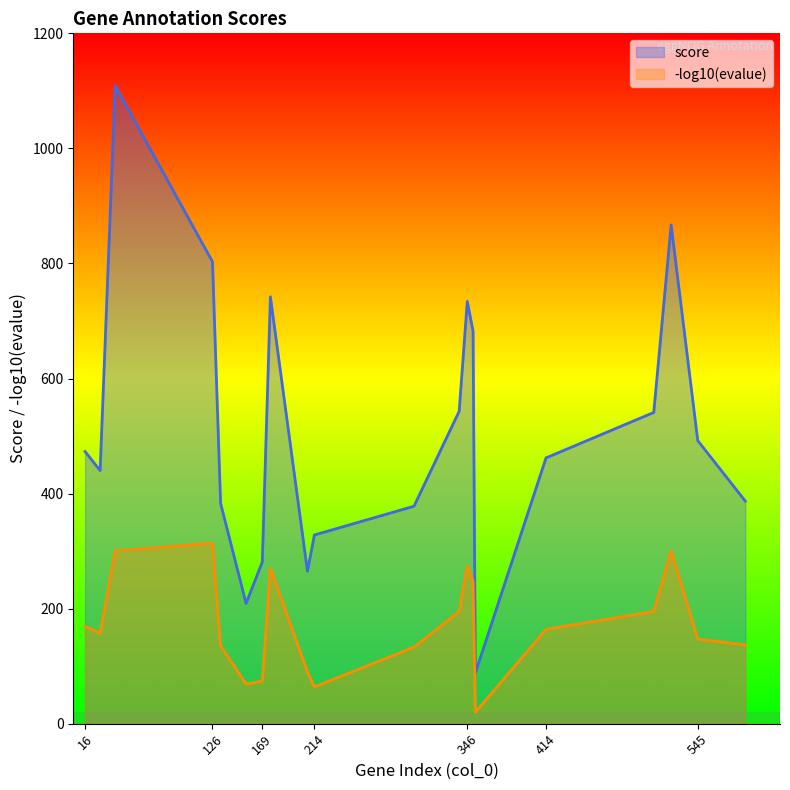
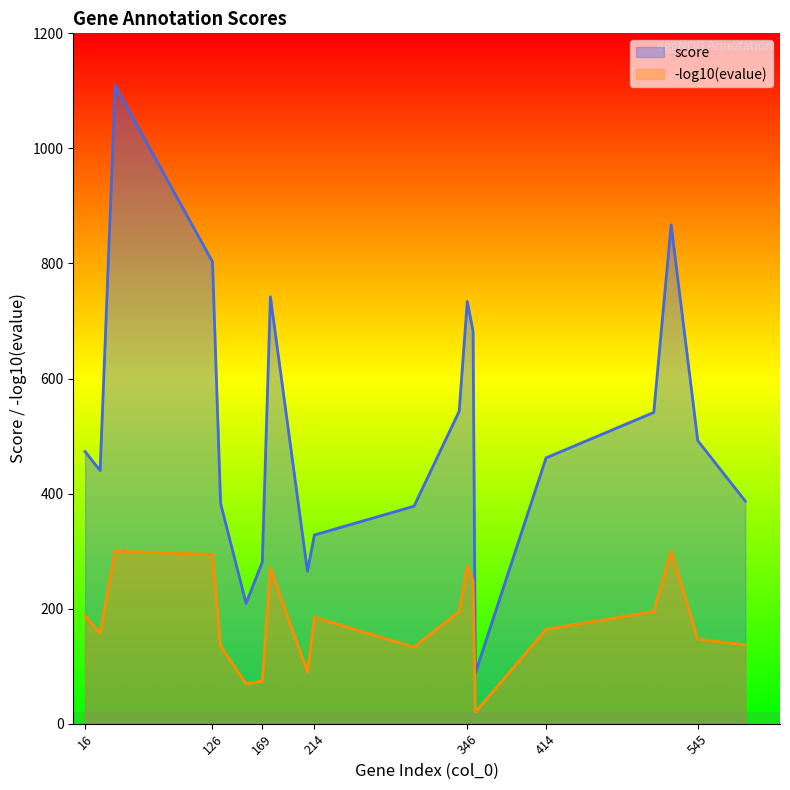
  {
    "score": {
      "16": 470,
      "126": 800,
      "169": 280,
      "214": 330,
      "346": 730,
      "414": 460,
      "545": 490
    },
    "-log10(evalue)": {
-     "16": 170,
-     "126": 310,
+     "16": 190,
+     "126": 290,
      "169": 70,
-     "214": 60,
+     "214": 190,
      "346": 270,
      "414": 160,
      "545": 150
    }
  }
